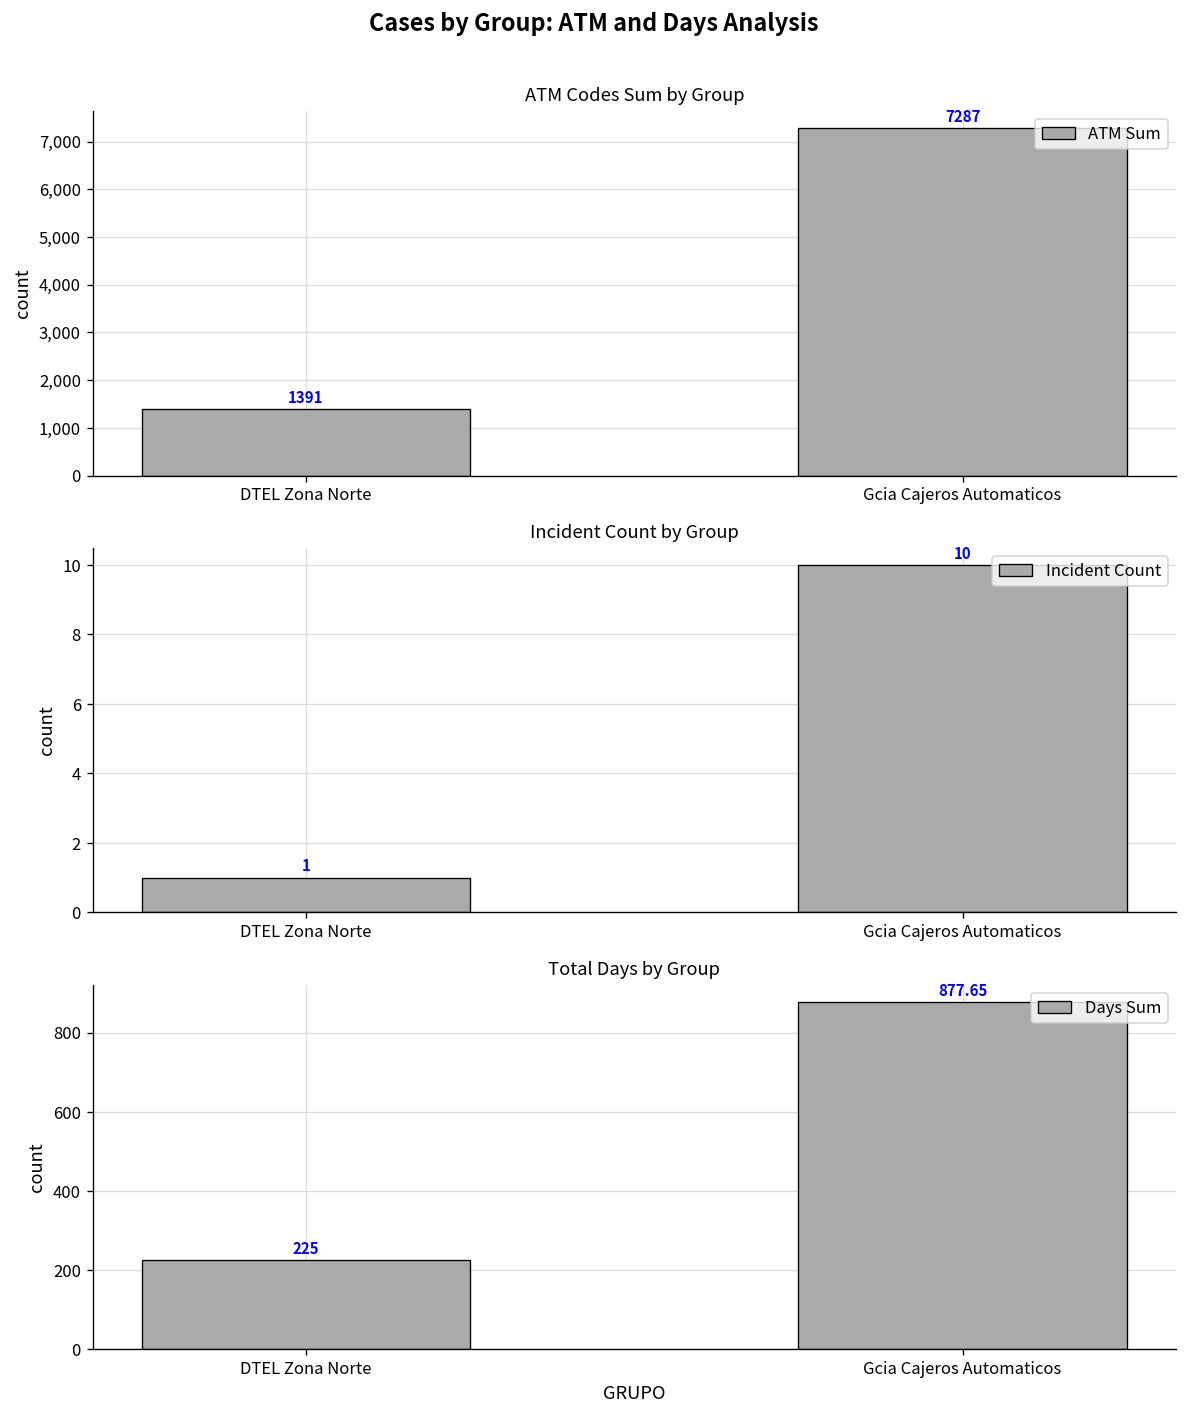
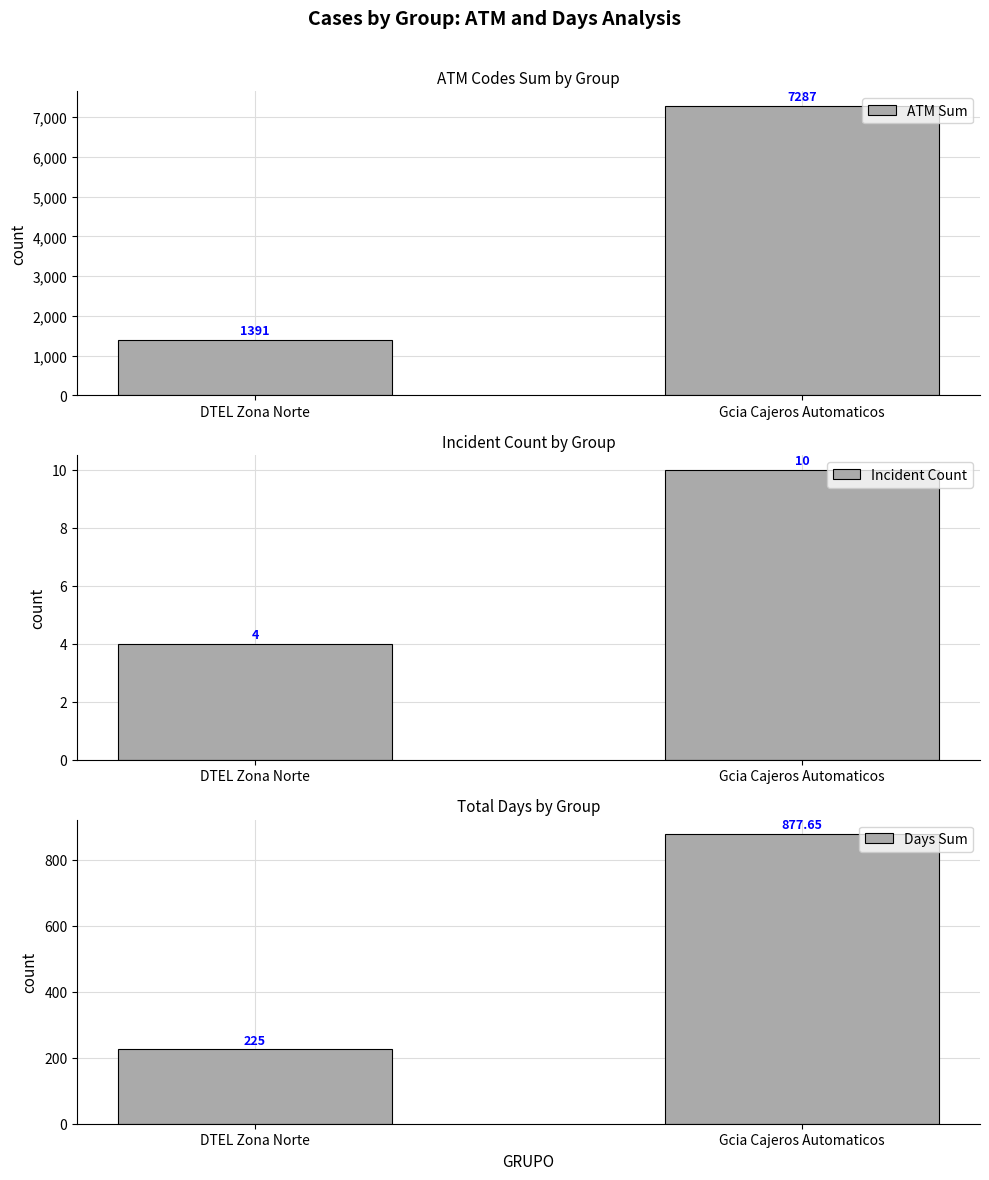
  {
    "ATM Codes Sum by Group": {
      "DTEL Zona Norte": 1391,
      "Gcia Cajeros Automaticos": 7287
    },
    "Incident Count by Group": {
-     "DTEL Zona Norte": 1,
+     "DTEL Zona Norte": 4,
      "Gcia Cajeros Automaticos": 10
    },
    "Total Days by Group": {
      "DTEL Zona Norte": 225,
      "Gcia Cajeros Automaticos": 877.65
    }
  }
